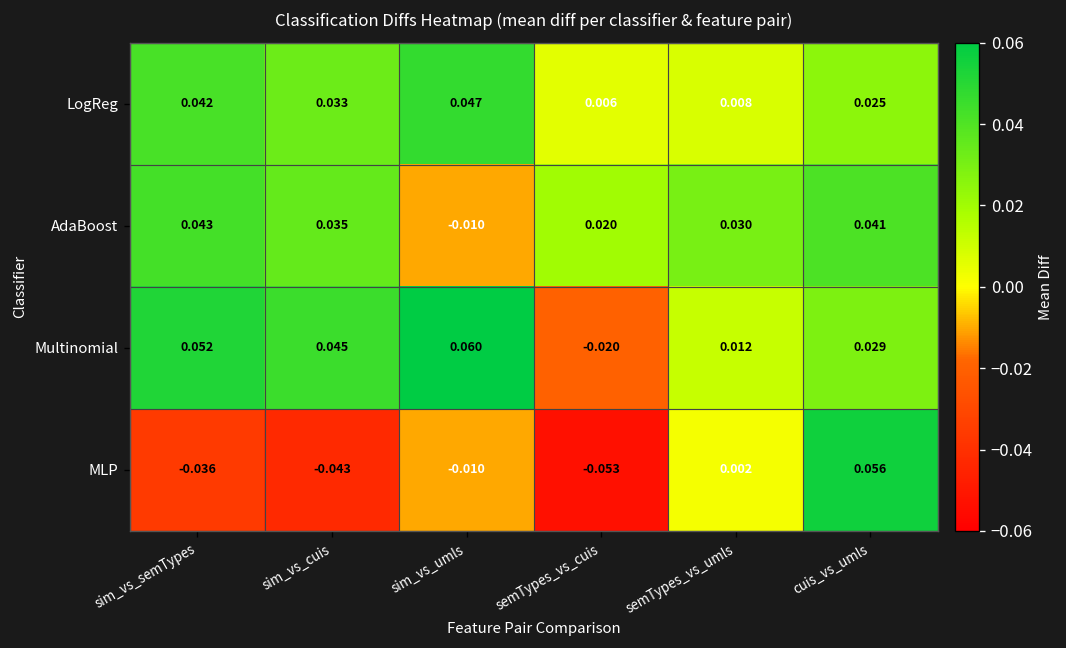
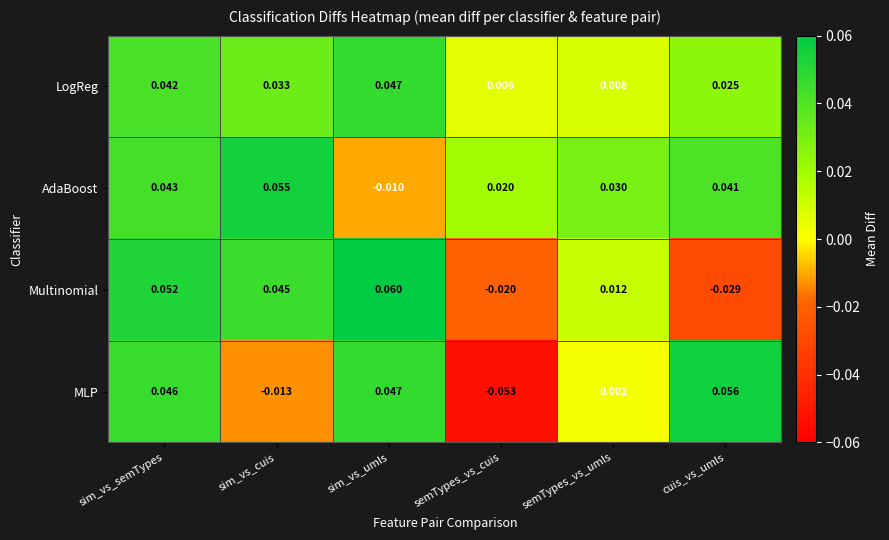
  {
    "LogReg": {
      "sim_vs_semTypes": 0.042,
      "sim_vs_cuis": 0.033,
      "sim_vs_umls": 0.047,
      "semTypes_vs_cuis": 0.006,
      "semTypes_vs_umls": 0.008,
      "cuis_vs_umls": 0.025
    },
    "AdaBoost": {
      "sim_vs_semTypes": 0.043,
-     "sim_vs_cuis": 0.035,
+     "sim_vs_cuis": 0.055,
      "sim_vs_umls": -0.010,
      "semTypes_vs_cuis": 0.020,
      "semTypes_vs_umls": 0.030,
      "cuis_vs_umls": 0.041
    },
    "Multinomial": {
      "sim_vs_semTypes": 0.052,
      "sim_vs_cuis": 0.045,
      "sim_vs_umls": 0.060,
      "semTypes_vs_cuis": -0.020,
      "semTypes_vs_umls": 0.012,
-     "cuis_vs_umls": 0.029
+     "cuis_vs_umls": -0.029
    },
    "MLP": {
-     "sim_vs_semTypes": -0.036,
-     "sim_vs_cuis": -0.043,
-     "sim_vs_umls": -0.010,
+     "sim_vs_semTypes": 0.046,
+     "sim_vs_cuis": -0.013,
+     "sim_vs_umls": 0.047,
      "semTypes_vs_cuis": -0.053,
      "semTypes_vs_umls": 0.002,
      "cuis_vs_umls": 0.056
    }
  }
